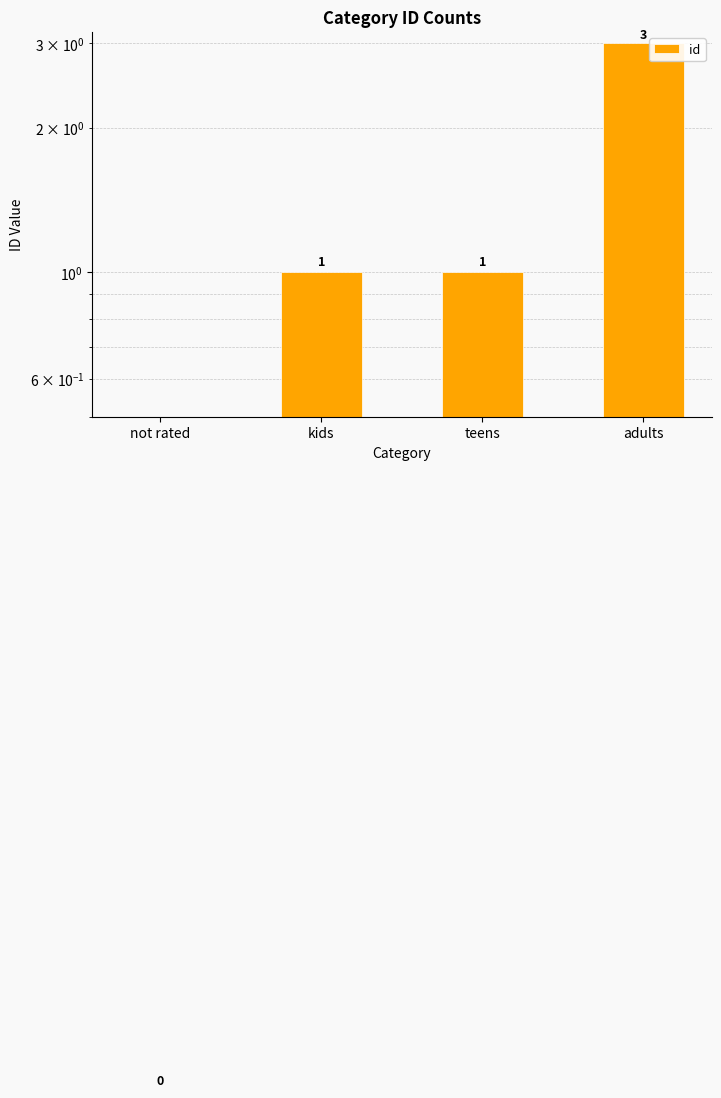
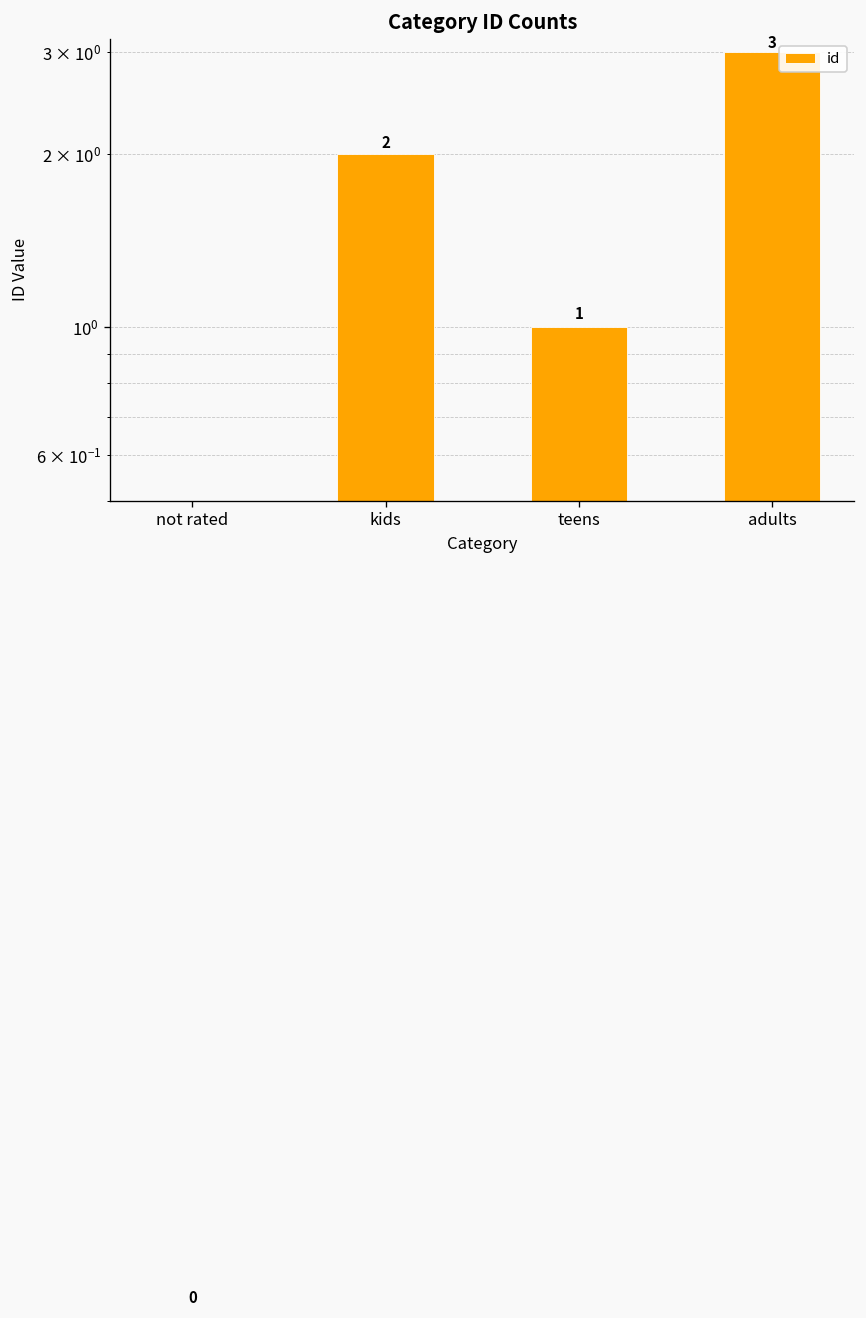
  {
-   "kids": 1,
+   "kids": 2,
    "teens": 1,
    "adults": 3
  }
